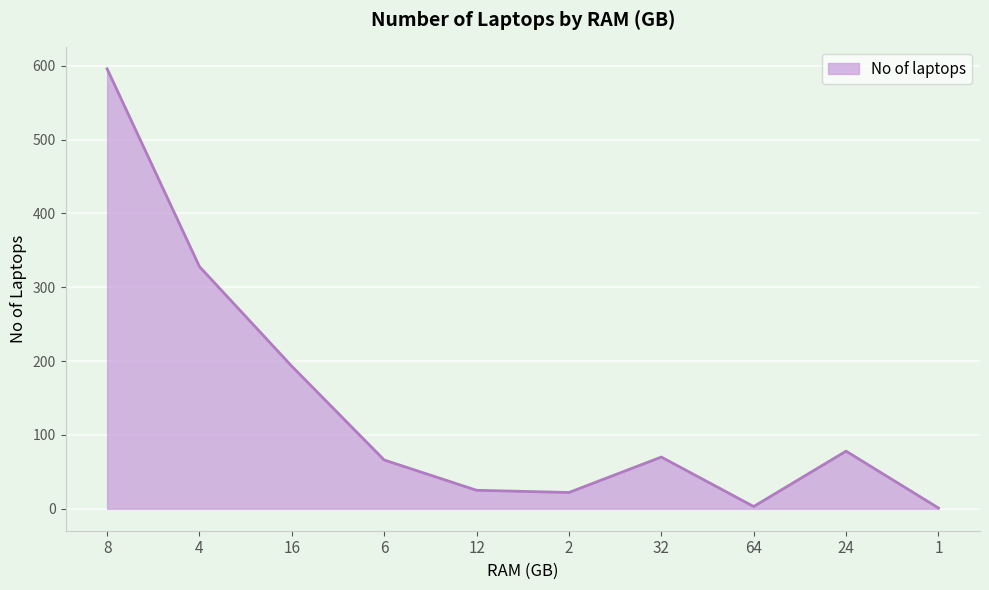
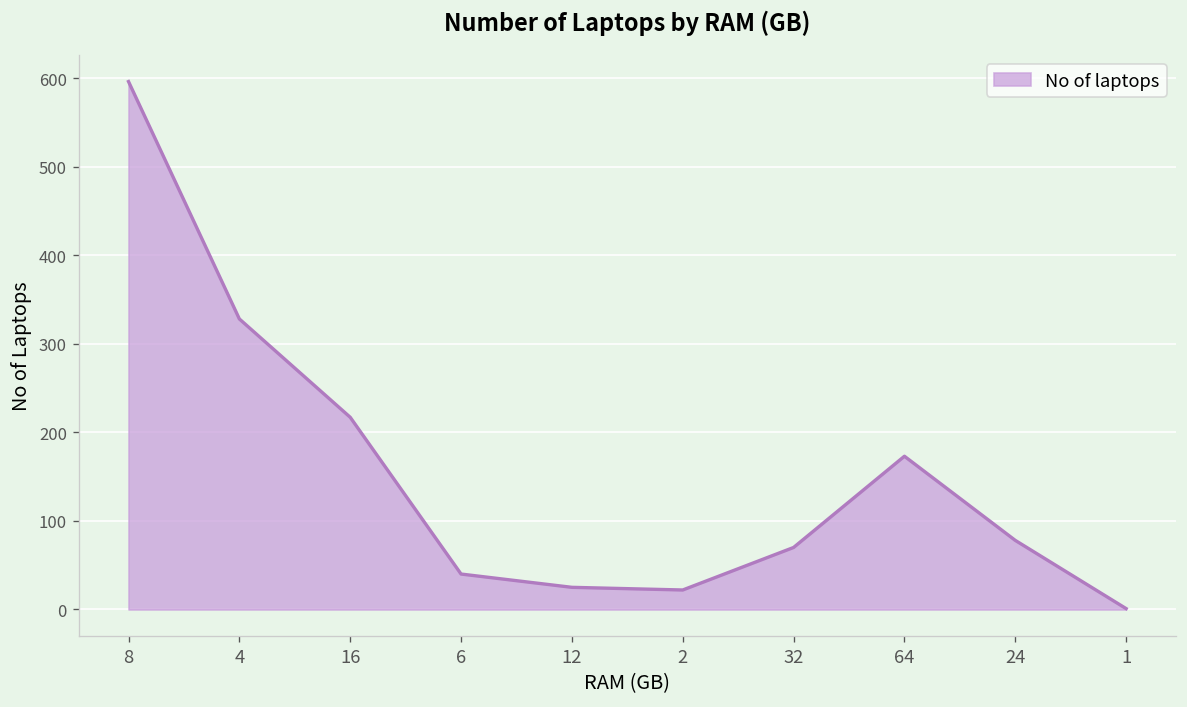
  {
    "8": 600,
    "4": 330,
-   "16": 190,
-   "6": 70,
+   "16": 220,
+   "6": 40,
    "12": 30,
    "2": 20,
    "32": 70,
-   "64": 0,
+   "64": 170,
    "24": 80,
    "1": 0
  }
